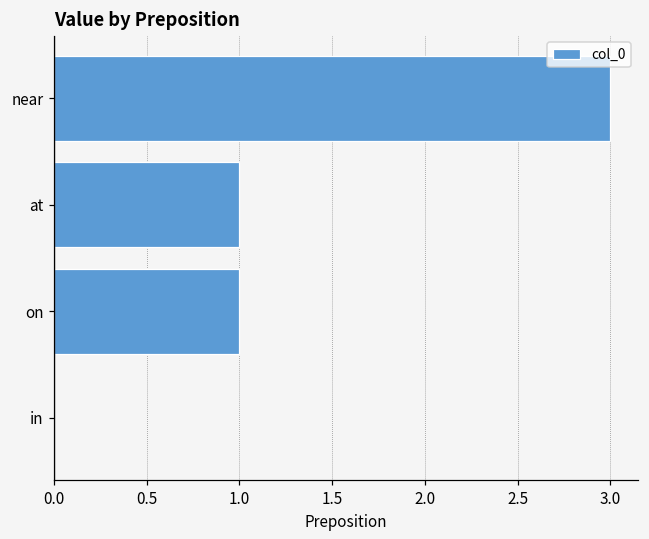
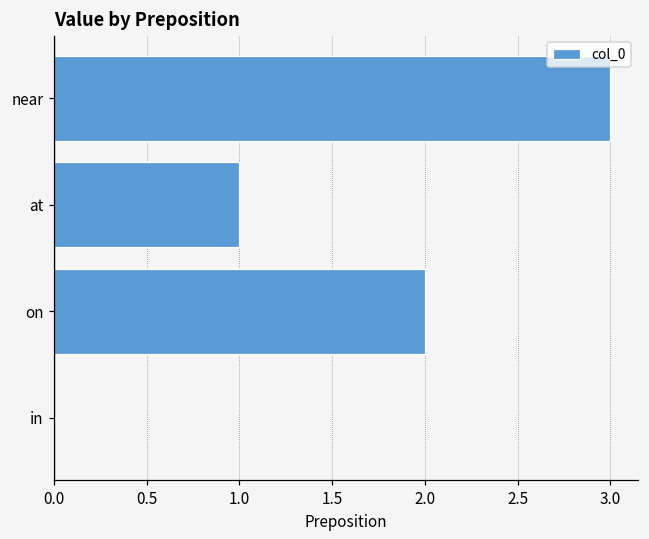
  {
    "near": 3,
    "at": 1,
-   "on": 1,
+   "on": 2,
    "in": 0
  }
